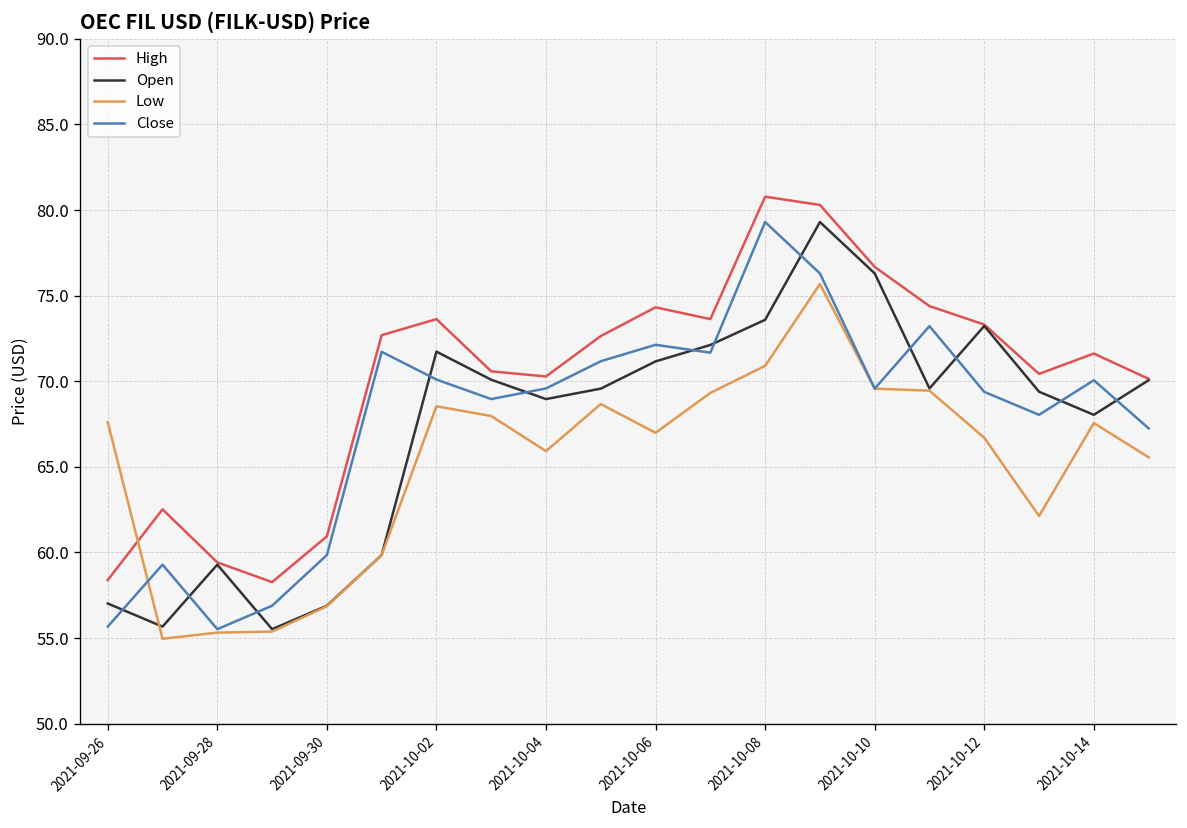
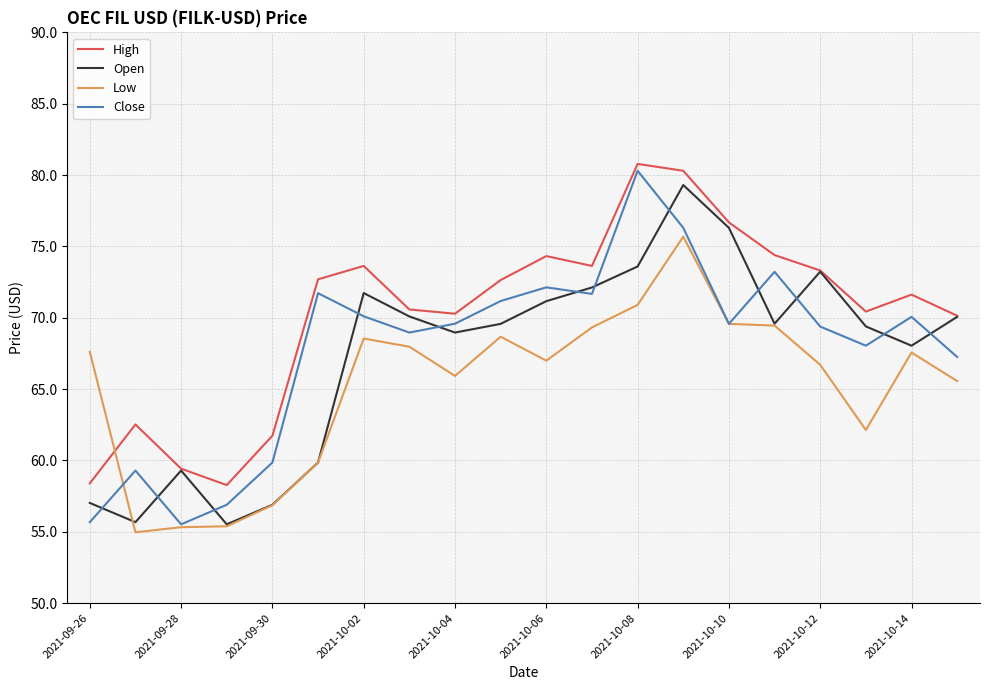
  {
    "High": {
      "2021-09-26": 58.4,
-     "2021-09-30": 60.9,
+     "2021-09-30": 61.7,
      "2021-10-02": 73.6,
      "2021-10-04": 70.3,
      "2021-10-06": 74.3,
      "2021-10-08": 80.8,
      "2021-10-10": 76.7,
      "2021-10-14": 71.6
    },
    "Open": {
      "2021-09-26": 57.0,
      "2021-10-02": 71.7,
      "2021-10-04": 69.0,
      "2021-10-06": 71.2,
      "2021-10-08": 73.6,
      "2021-10-10": 76.3,
      "2021-10-14": 68.0
    },
    "Low": {
      "2021-09-26": 67.6,
      "2021-09-28": 55.3,
      "2021-10-02": 68.5,
      "2021-10-04": 65.9,
      "2021-10-06": 67.0,
      "2021-10-08": 70.9,
      "2021-10-12": 66.7,
      "2021-10-14": 67.6
    },
    "Close": {
      "2021-09-26": 55.7,
      "2021-09-28": 55.5,
      "2021-09-30": 59.9,
      "2021-10-02": 70.1,
      "2021-10-04": 69.6,
      "2021-10-06": 72.1,
-     "2021-10-08": 79.3,
+     "2021-10-08": 80.3,
      "2021-10-12": 69.4,
      "2021-10-14": 70.1
    }
  }
